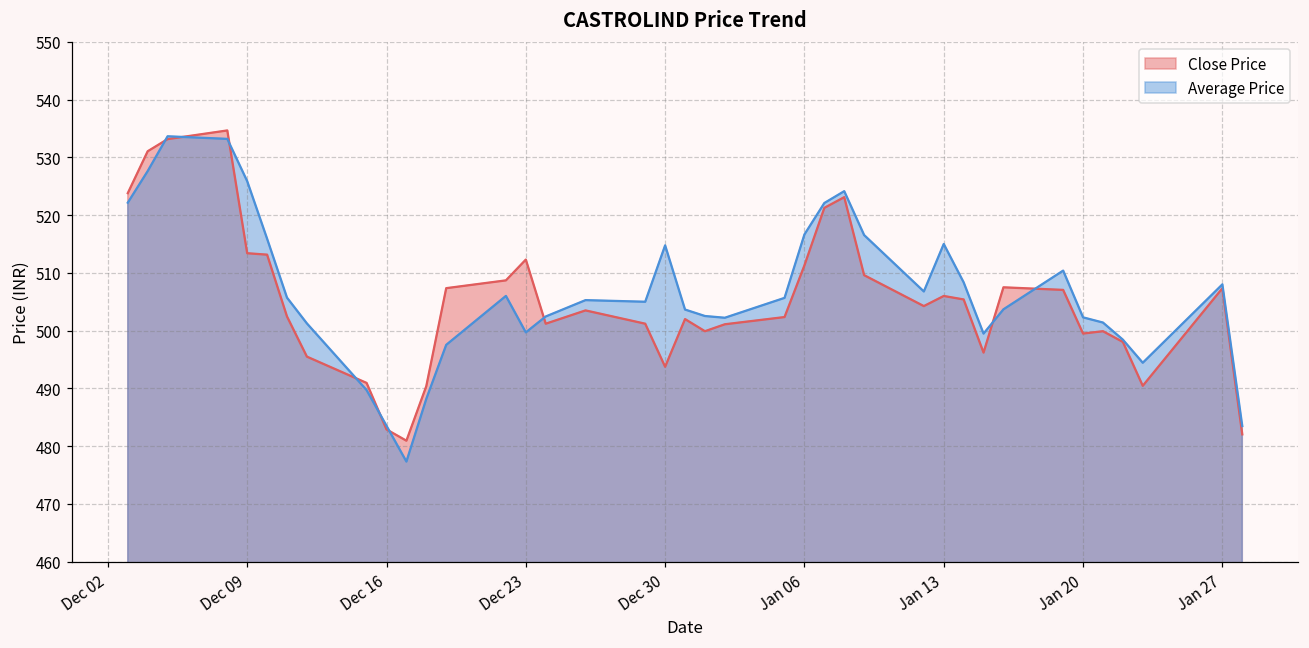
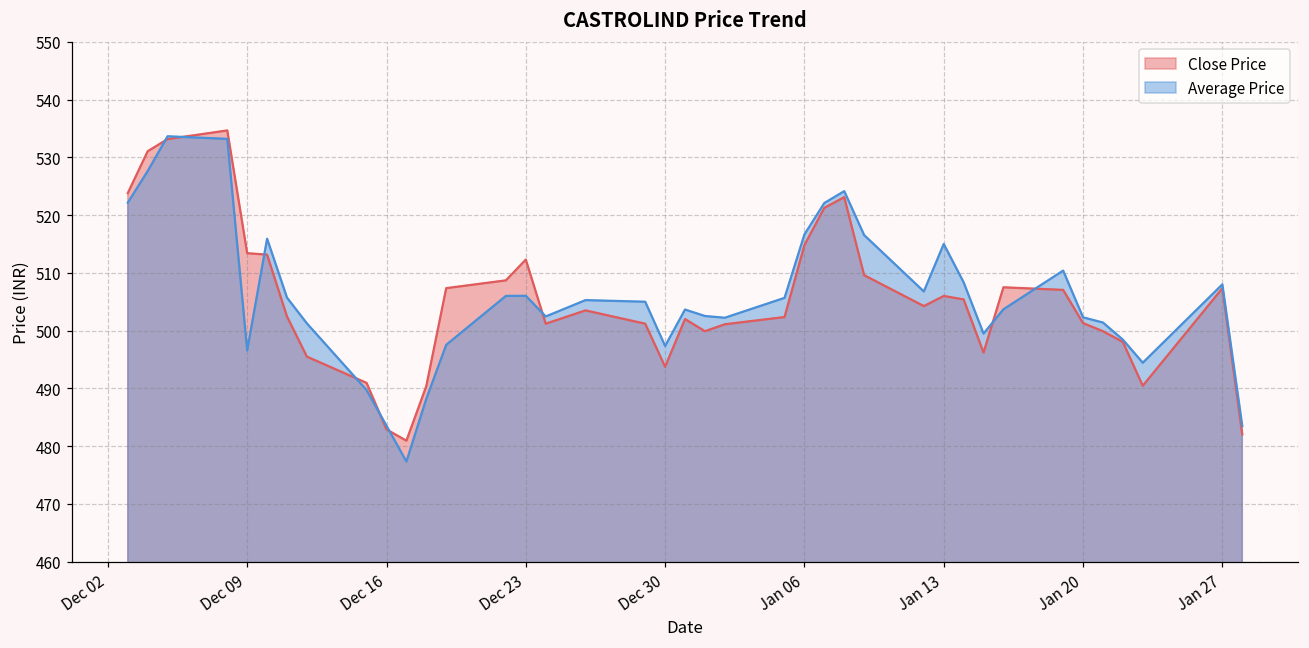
  {
    "Close Price": {
      "Dec 09": 513,
      "Dec 16": 483,
      "Dec 23": 512,
      "Dec 30": 494,
-     "Jan 06": 511,
+     "Jan 06": 515,
      "Jan 13": 506,
-     "Jan 20": 500,
+     "Jan 20": 501,
      "Jan 27": 507
    },
    "Average Price": {
-     "Dec 09": 526,
+     "Dec 09": 497,
      "Dec 16": 484,
-     "Dec 23": 500,
-     "Dec 30": 515,
+     "Dec 23": 506,
+     "Dec 30": 497,
      "Jan 06": 517,
      "Jan 13": 515,
      "Jan 20": 502,
      "Jan 27": 508
    }
  }
